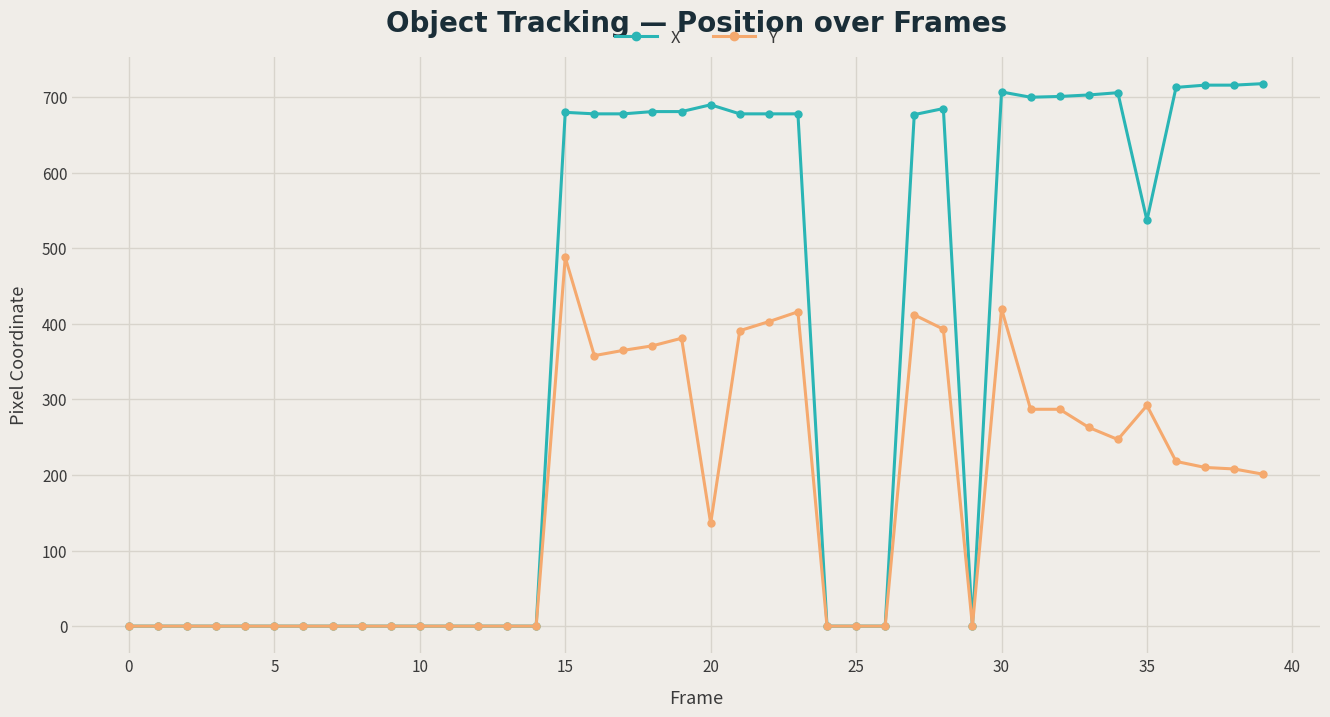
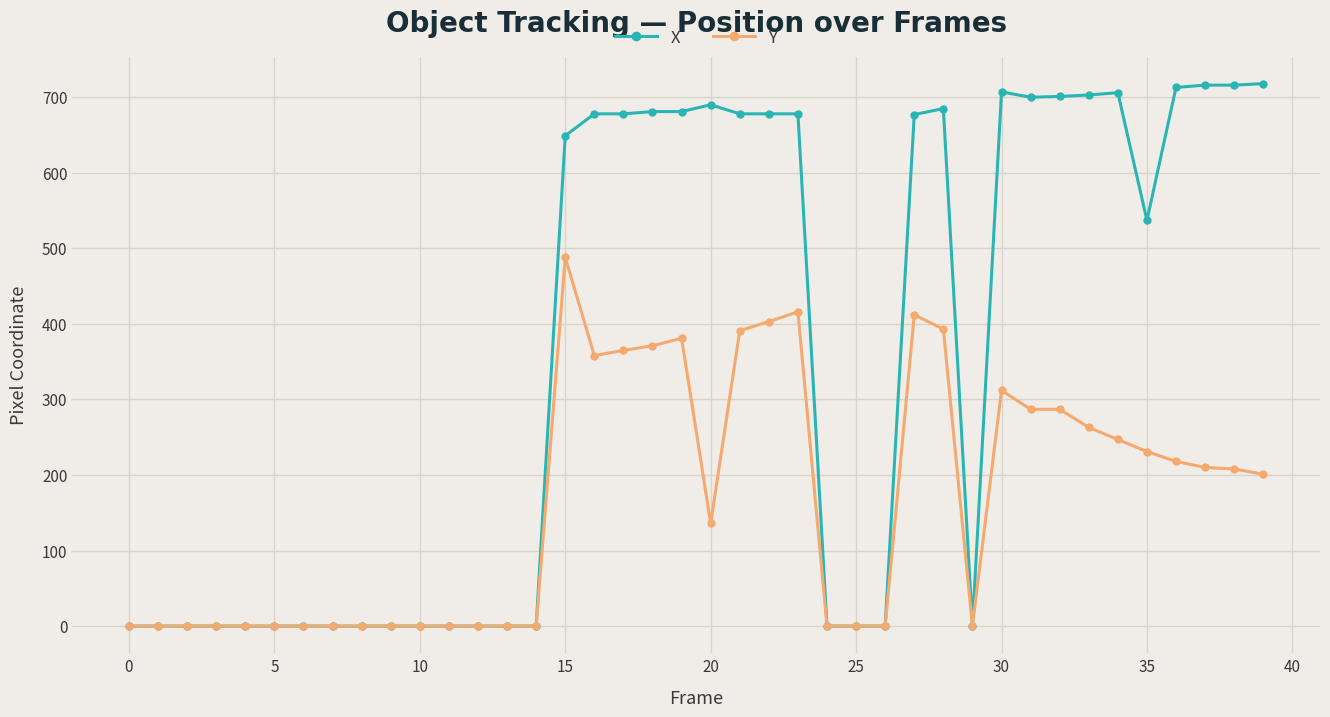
  {
    "X": {
-     "15": 680,
+     "15": 650,
      "20": 690,
      "30": 710,
      "35": 540
    },
    "Y": {
      "15": 490,
      "20": 140,
-     "30": 420,
-     "35": 290
+     "30": 310,
+     "35": 230
    }
  }
